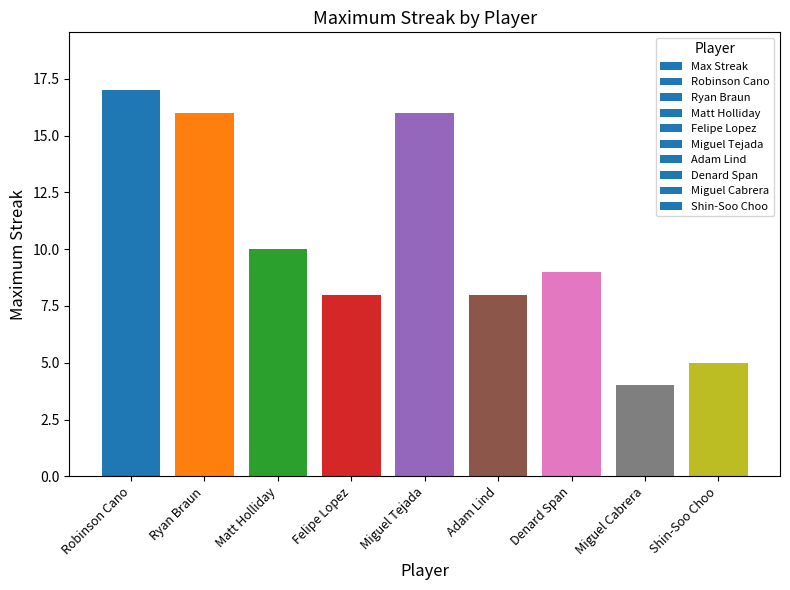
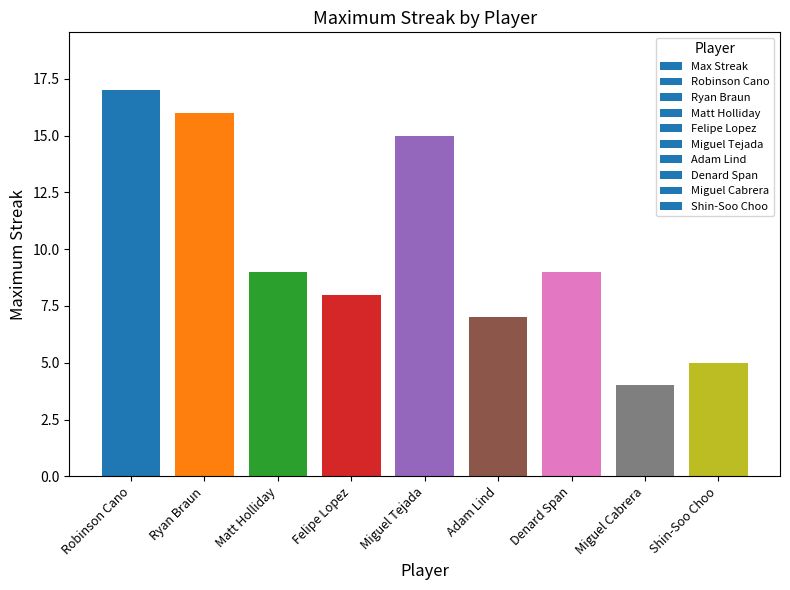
  {
    "Robinson Cano": 17,
    "Ryan Braun": 16,
-   "Matt Holliday": 10,
+   "Matt Holliday": 9,
    "Felipe Lopez": 8,
-   "Miguel Tejada": 16,
-   "Adam Lind": 8,
+   "Miguel Tejada": 15,
+   "Adam Lind": 7,
    "Denard Span": 9,
    "Miguel Cabrera": 4,
    "Shin-Soo Choo": 5
  }
